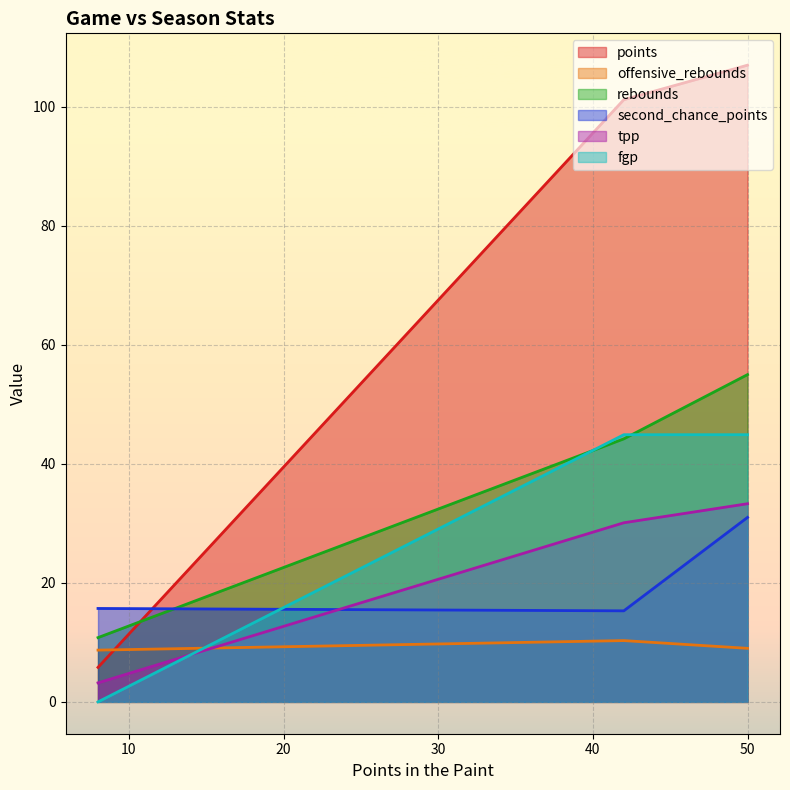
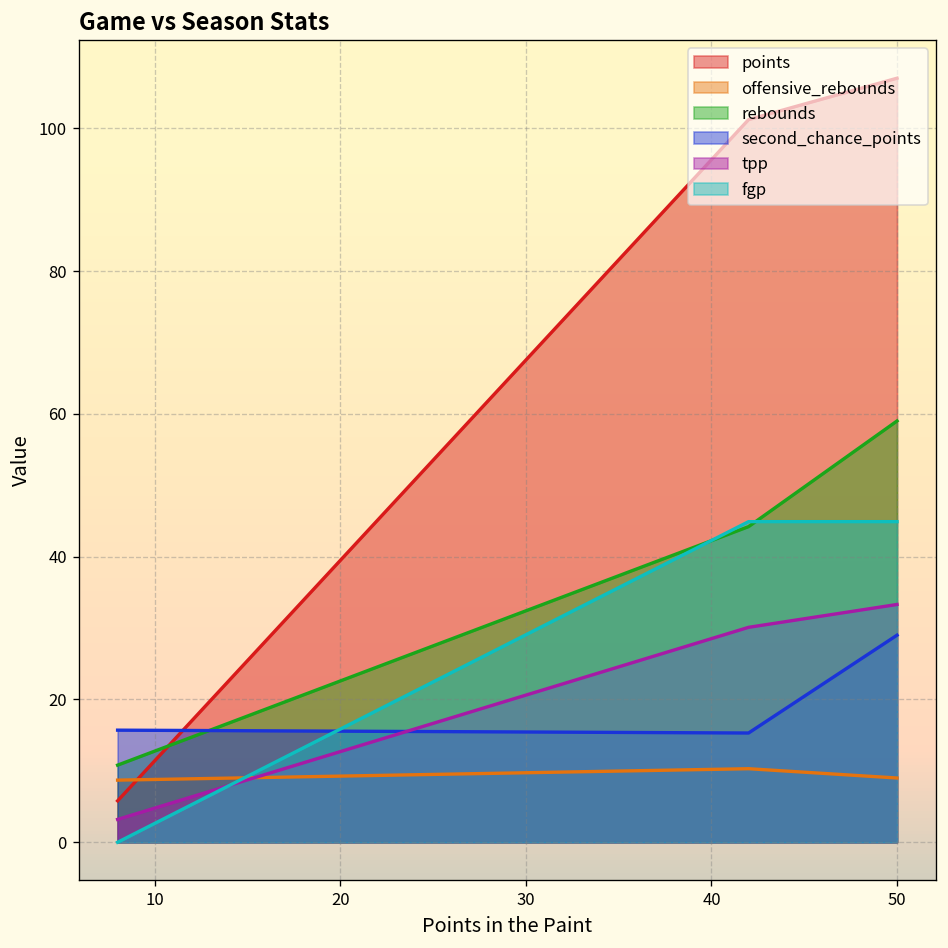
  {
    "offensive_rebounds": {
      "50": 9
    },
    "rebounds": {
-     "50": 55
+     "50": 59
    },
    "second_chance_points": {
-     "50": 31
+     "50": 29
    },
    "tpp": {
      "50": 33
    },
    "fgp": {
      "50": 45
    }
  }
